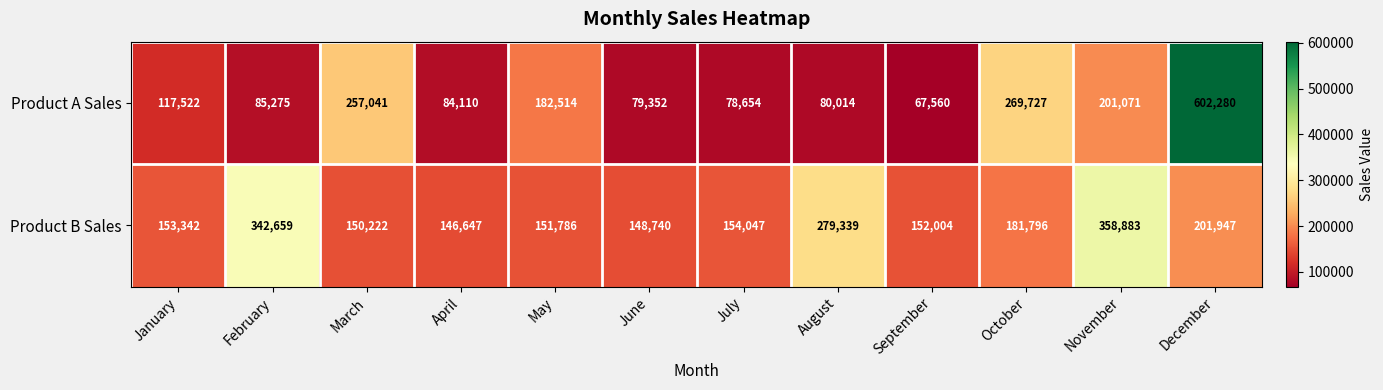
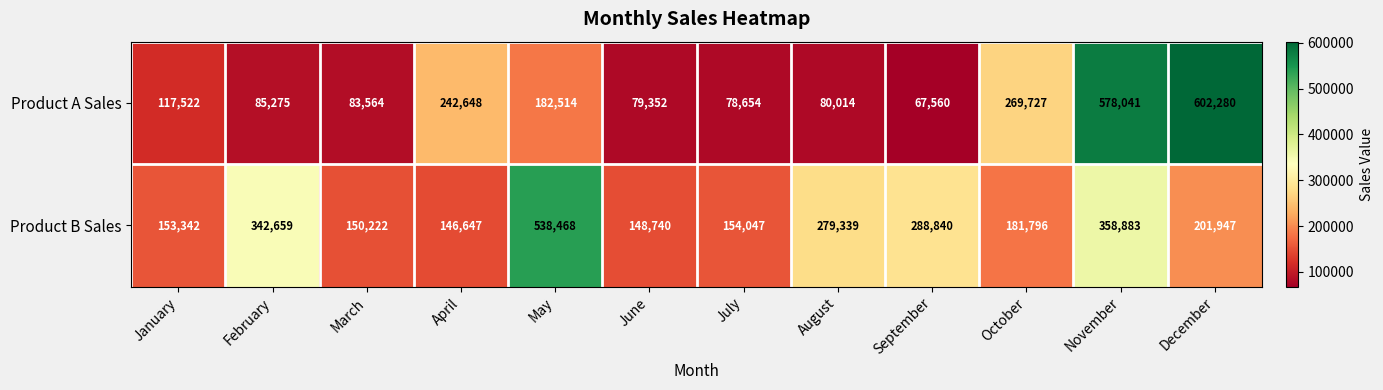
  {
    "Product A Sales": {
      "January": "117,522",
      "February": "85,275",
-     "March": "257,041",
-     "April": "84,110",
+     "March": "83,564",
+     "April": "242,648",
      "May": "182,514",
      "June": "79,352",
      "July": "78,654",
      "August": "80,014",
      "September": "67,560",
      "October": "269,727",
-     "November": "201,071",
+     "November": "578,041",
      "December": "602,280"
    },
    "Product B Sales": {
      "January": "153,342",
      "February": "342,659",
      "March": "150,222",
      "April": "146,647",
-     "May": "151,786",
+     "May": "538,468",
      "June": "148,740",
      "July": "154,047",
      "August": "279,339",
-     "September": "152,004",
+     "September": "288,840",
      "October": "181,796",
      "November": "358,883",
      "December": "201,947"
    }
  }
